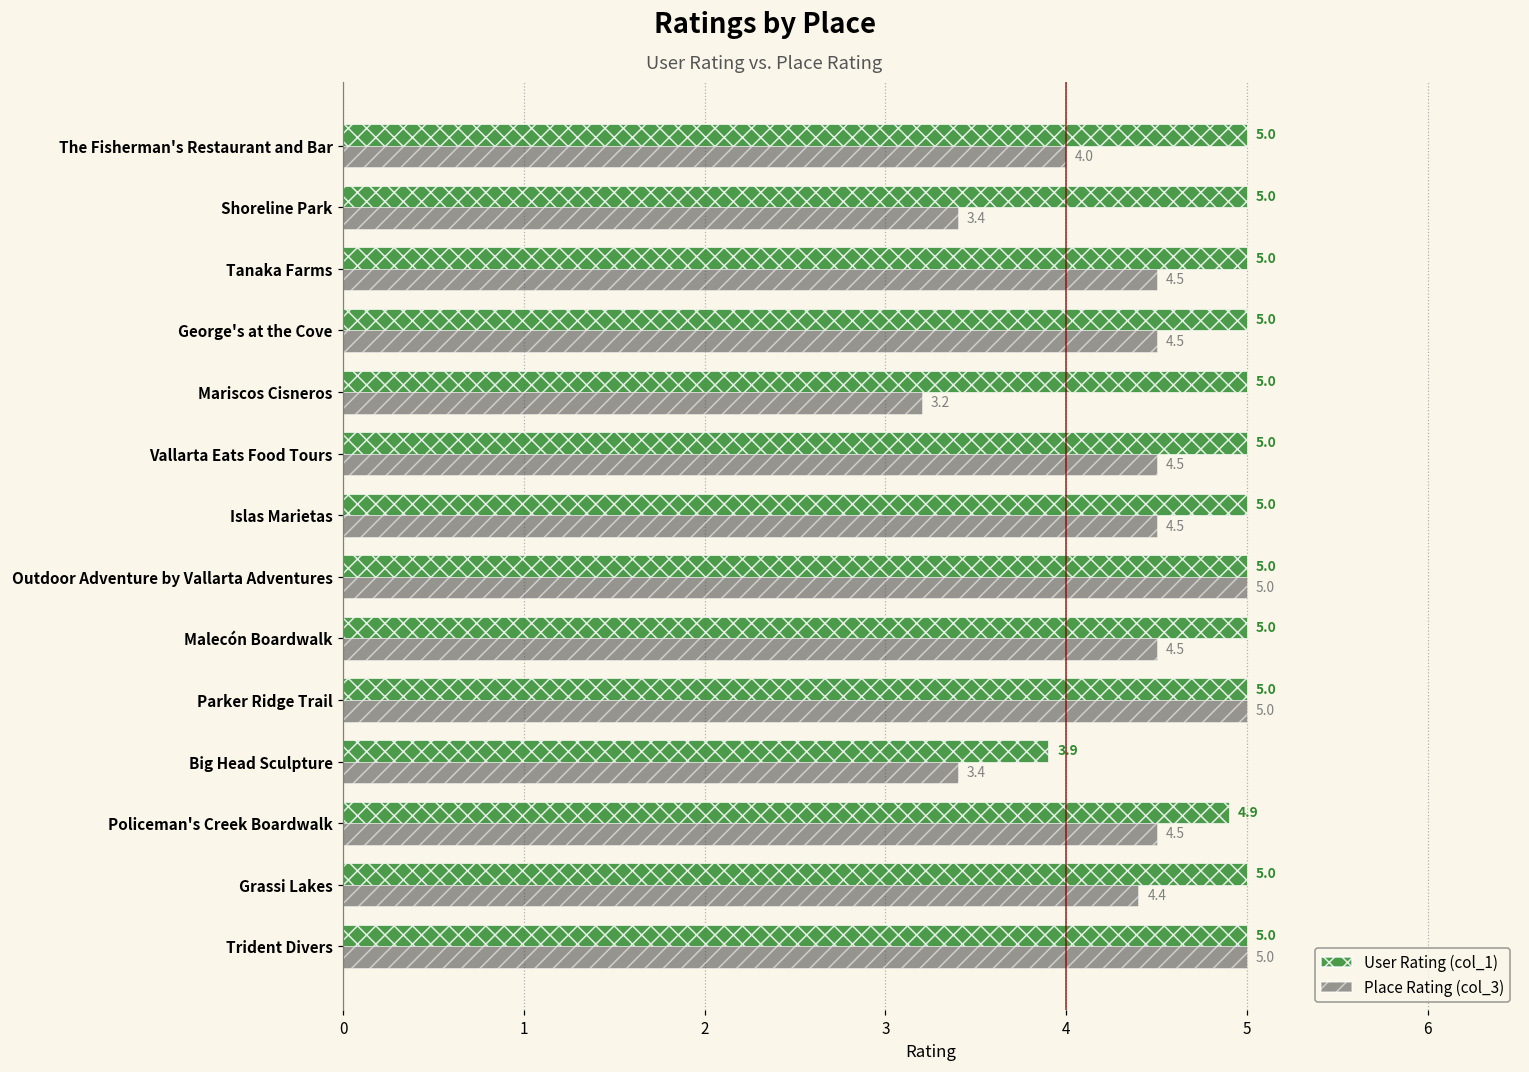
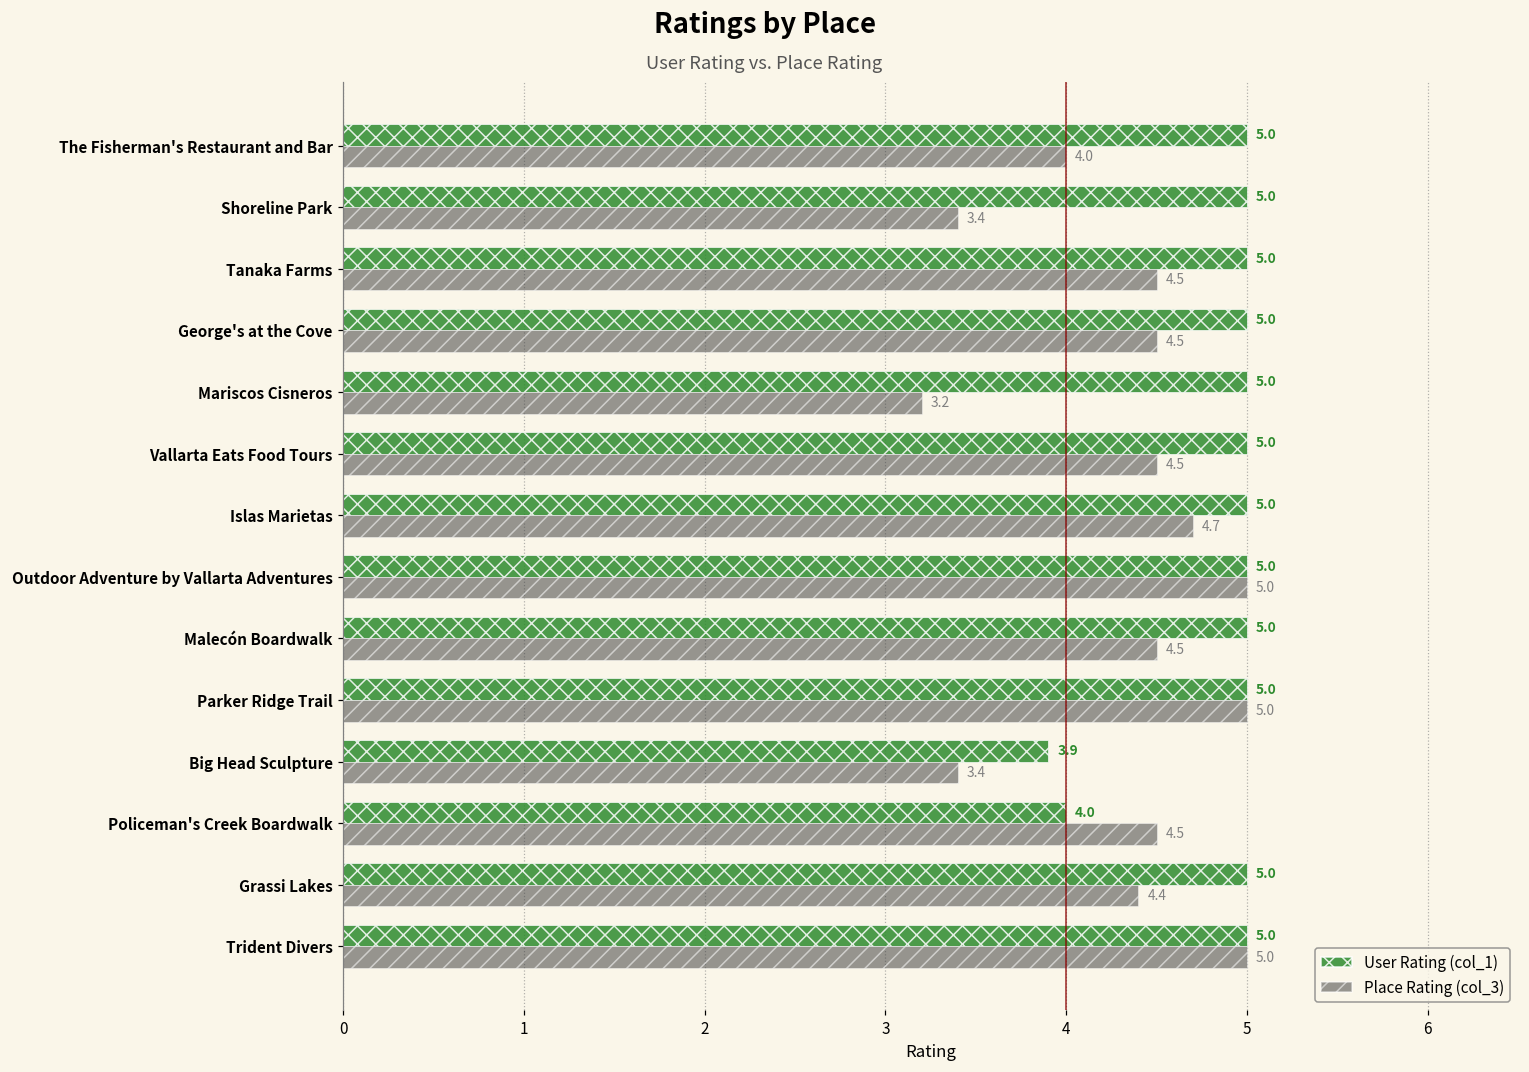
  {
    "User Rating (col_1)": {
      "The Fisherman's Restaurant and Bar": 5.0,
      "Shoreline Park": 5.0,
      "Tanaka Farms": 5.0,
      "George's at the Cove": 5.0,
      "Mariscos Cisneros": 5.0,
      "Vallarta Eats Food Tours": 5.0,
      "Islas Marietas": 5.0,
      "Outdoor Adventure by Vallarta Adventures": 5.0,
      "Malecón Boardwalk": 5.0,
      "Parker Ridge Trail": 5.0,
      "Big Head Sculpture": 3.9,
-     "Policeman's Creek Boardwalk": 4.9,
+     "Policeman's Creek Boardwalk": 4.0,
      "Grassi Lakes": 5.0,
      "Trident Divers": 5.0
    },
    "Place Rating (col_3)": {
      "The Fisherman's Restaurant and Bar": 4.0,
      "Shoreline Park": 3.4,
      "Tanaka Farms": 4.5,
      "George's at the Cove": 4.5,
      "Mariscos Cisneros": 3.2,
      "Vallarta Eats Food Tours": 4.5,
-     "Islas Marietas": 4.5,
+     "Islas Marietas": 4.7,
      "Outdoor Adventure by Vallarta Adventures": 5.0,
      "Malecón Boardwalk": 4.5,
      "Parker Ridge Trail": 5.0,
      "Big Head Sculpture": 3.4,
      "Policeman's Creek Boardwalk": 4.5,
      "Grassi Lakes": 4.4,
      "Trident Divers": 5.0
    }
  }
